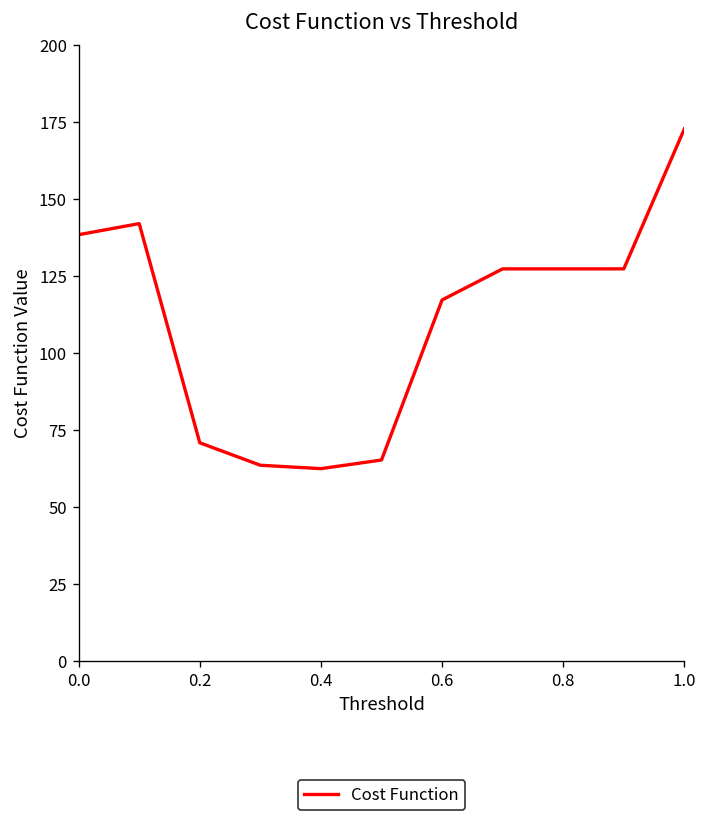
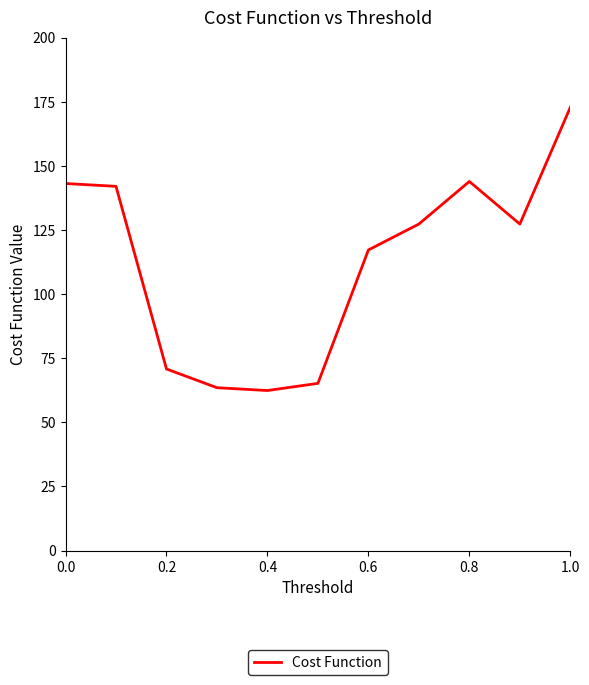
  {
-   "0.0": 138,
+   "0.0": 143,
    "0.2": 71,
    "0.4": 62,
    "0.6": 117,
-   "0.8": 127,
+   "0.8": 144,
    "1.0": 173
  }
